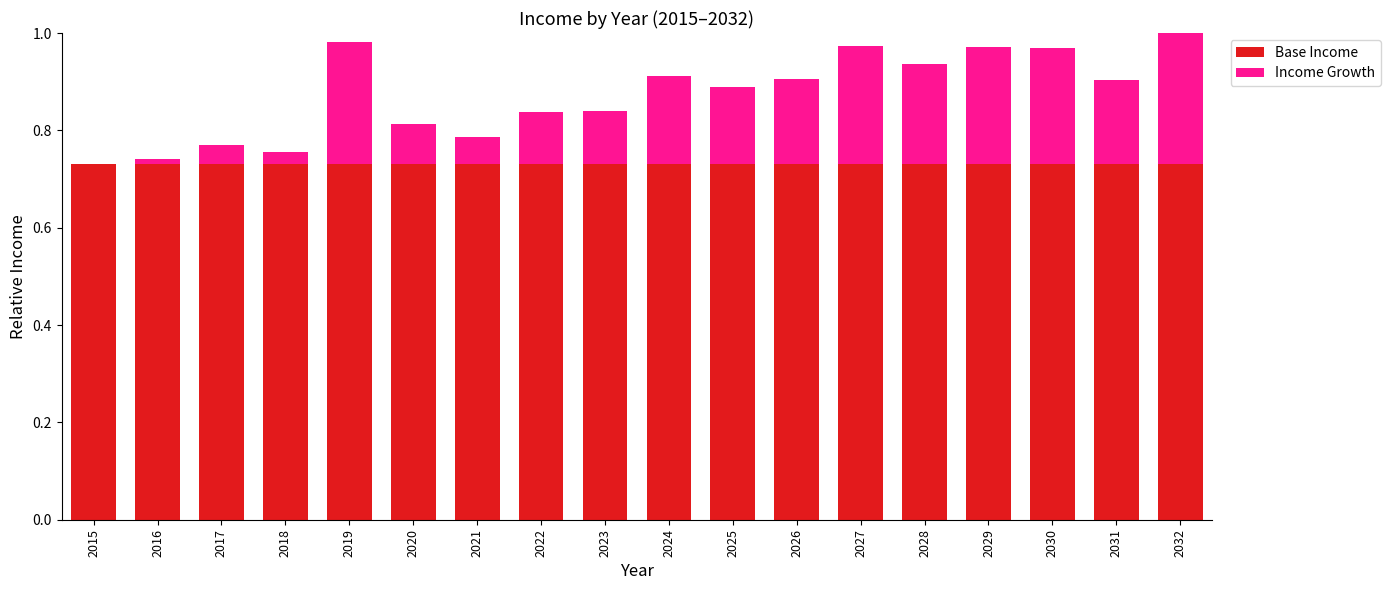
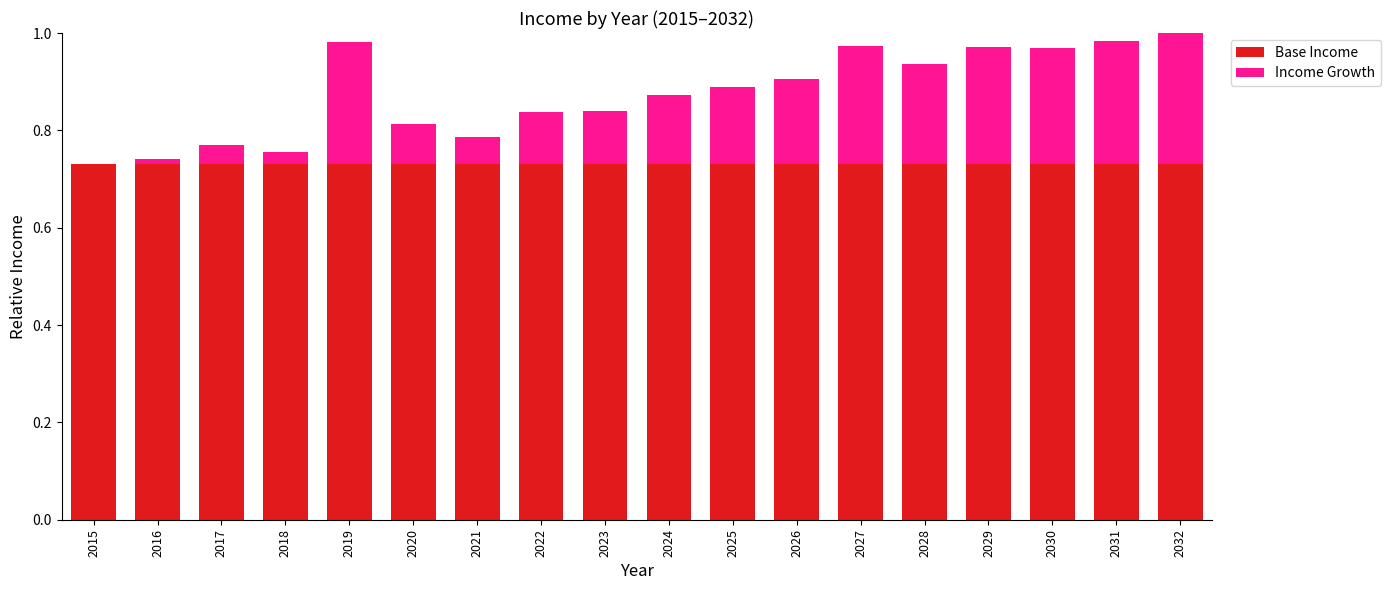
  {
    "Base Income": {
      "2015": 0.73,
      "2016": 0.73,
      "2017": 0.73,
      "2018": 0.73,
      "2019": 0.73,
      "2020": 0.73,
      "2021": 0.73,
      "2022": 0.73,
      "2023": 0.73,
      "2024": 0.73,
      "2025": 0.73,
      "2026": 0.73,
      "2027": 0.73,
      "2028": 0.73,
      "2029": 0.73,
      "2030": 0.73,
      "2031": 0.73,
      "2032": 0.73
    },
    "Income Growth": {
      "2015": 0.00,
      "2016": 0.01,
      "2017": 0.04,
      "2018": 0.02,
      "2019": 0.25,
      "2020": 0.08,
      "2021": 0.06,
      "2022": 0.11,
      "2023": 0.11,
-     "2024": 0.18,
+     "2024": 0.14,
      "2025": 0.16,
      "2026": 0.17,
      "2027": 0.24,
      "2028": 0.21,
      "2029": 0.24,
      "2030": 0.24,
-     "2031": 0.17,
+     "2031": 0.25,
      "2032": 0.27
    }
  }
